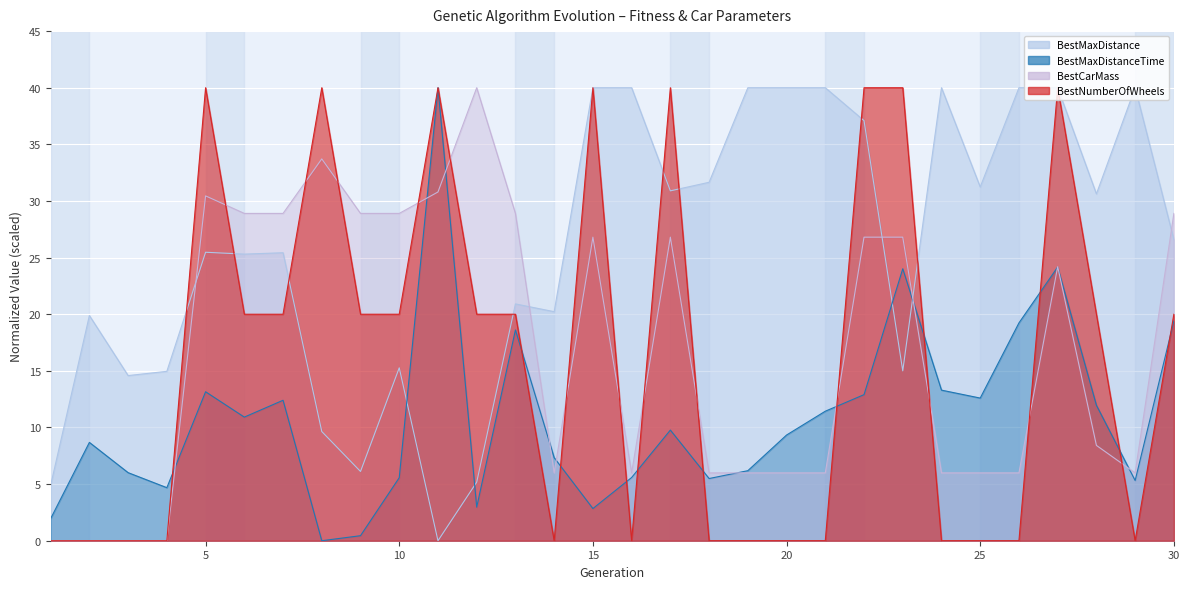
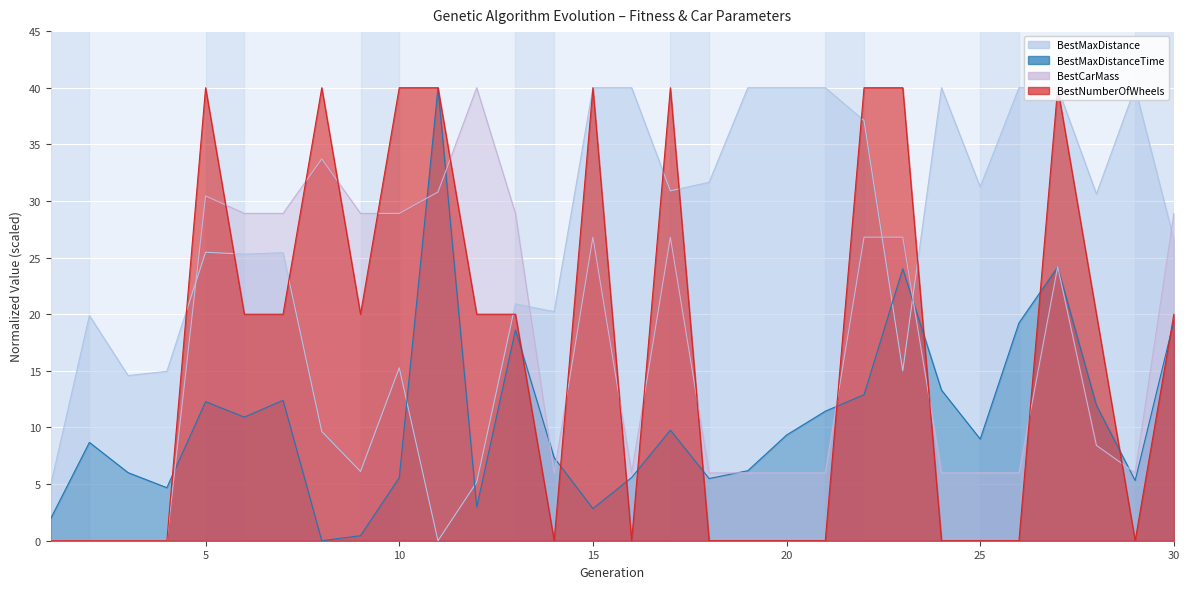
  {
    "BestMaxDistanceTime": {
-     "5": 13.2,
+     "5": 12.3,
      "10": 5.6,
      "15": 2.8,
      "20": 9.3,
-     "25": 12.6,
+     "25": 9.0,
      "30": 19.4
    },
    "BestNumberOfWheels": {
      "5": 40.0,
-     "10": 20.0,
+     "10": 40.0,
      "20": 0.0,
      "25": 0.0,
      "30": 20.0
    }
  }
